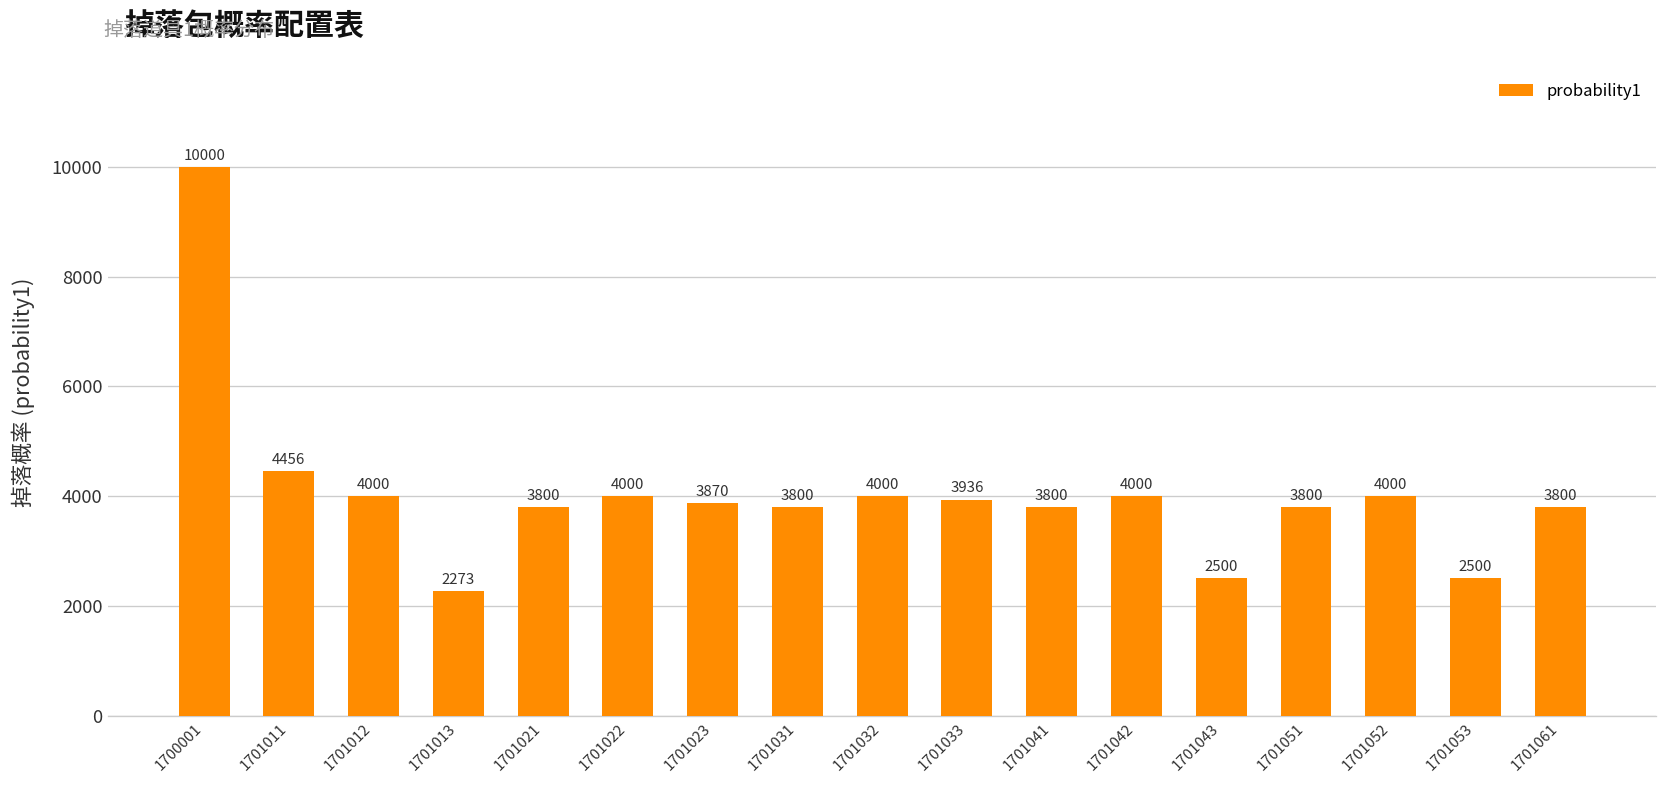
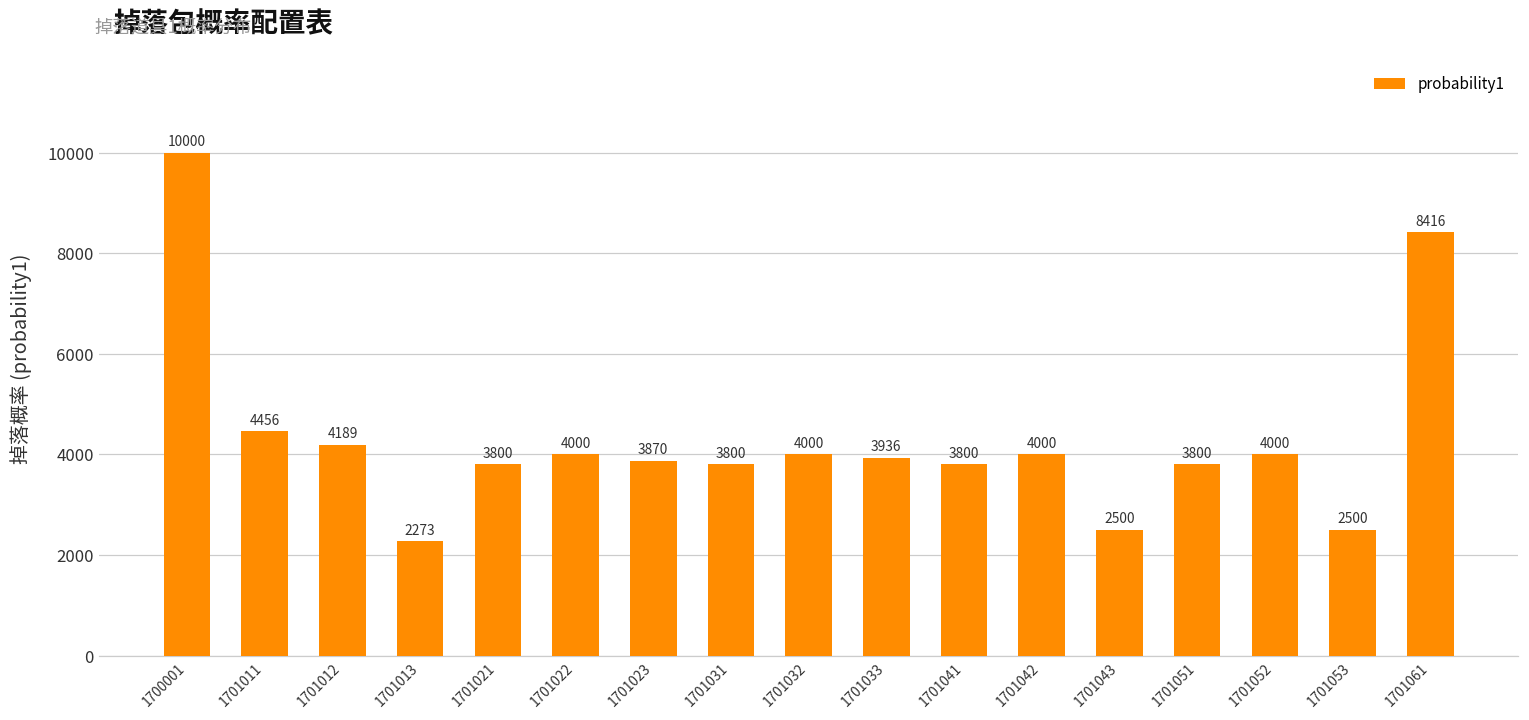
  {
    "1700001": 10000,
    "1701011": 4456,
-   "1701012": 4000,
+   "1701012": 4189,
    "1701013": 2273,
    "1701021": 3800,
    "1701022": 4000,
    "1701023": 3870,
    "1701031": 3800,
    "1701032": 4000,
    "1701033": 3936,
    "1701041": 3800,
    "1701042": 4000,
    "1701043": 2500,
    "1701051": 3800,
    "1701052": 4000,
    "1701053": 2500,
-   "1701061": 3800
+   "1701061": 8416
  }
